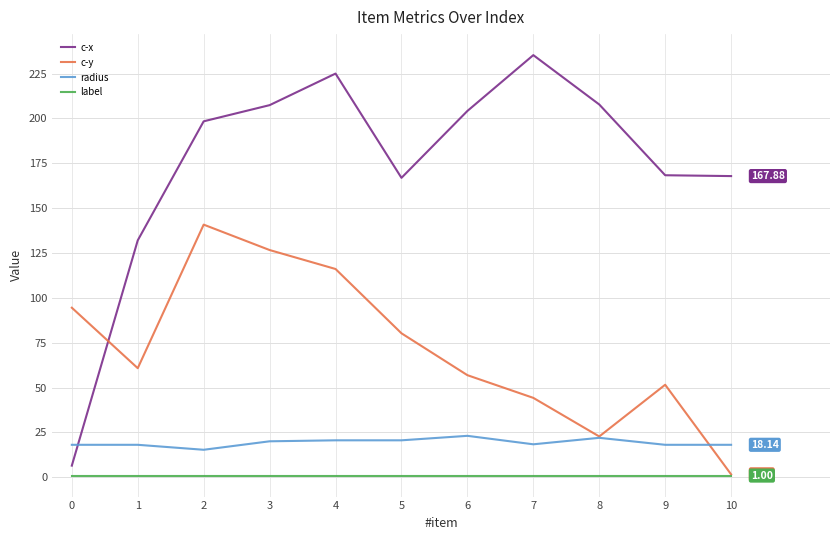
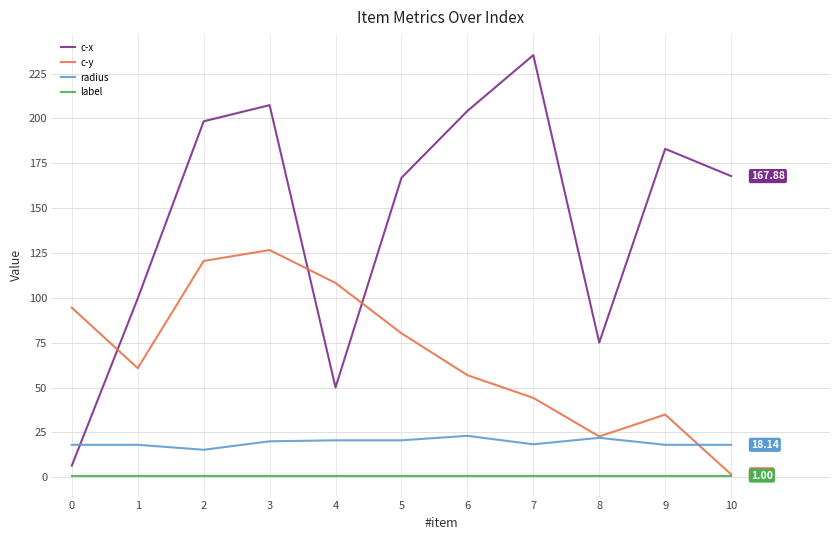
  {
    "c-x": {
      "0": 7,
-     "1": 132,
+     "1": 100,
      "2": 198,
      "3": 207,
-     "4": 225,
+     "4": 50,
      "5": 167,
      "6": 204,
      "7": 235,
-     "8": 208,
-     "9": 168
+     "8": 75,
+     "9": 183
    },
    "c-y": {
      "0": 95,
      "1": 61,
-     "2": 141,
+     "2": 121,
      "3": 127,
-     "4": 116,
+     "4": 108,
      "5": 80,
      "6": 57,
      "7": 44,
-     "9": 52
+     "9": 35
    },
    "radius": {
      "0": 18,
      "1": 18,
      "2": 15,
      "3": 20,
      "4": 21,
      "5": 21,
      "6": 23,
      "7": 18,
      "9": 18
    },
    "label": {
      "0": 1,
      "1": 1,
      "2": 1,
      "3": 1,
      "4": 1,
      "5": 1,
      "6": 1,
      "7": 1,
      "8": 1,
      "9": 1
    }
  }
